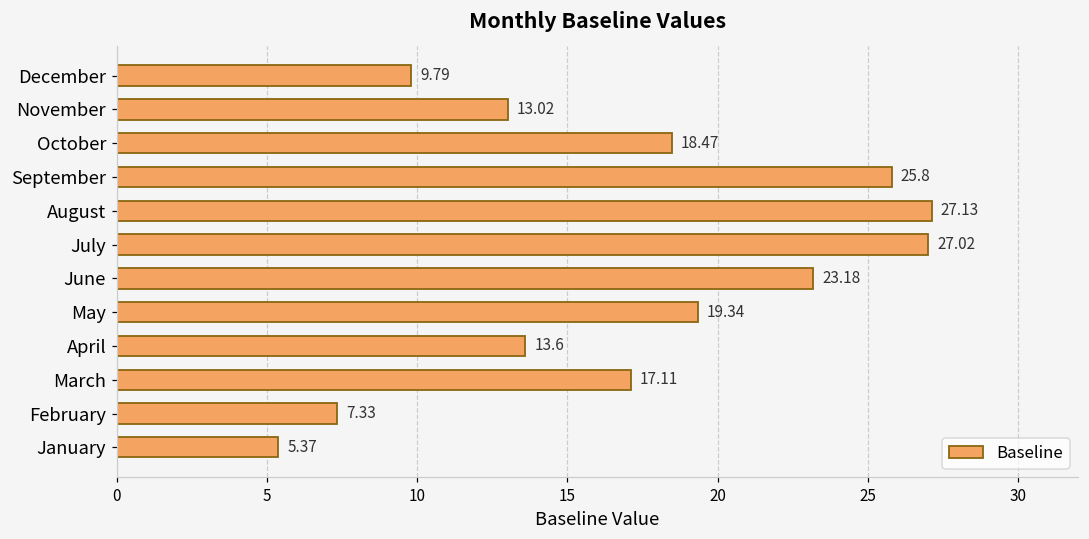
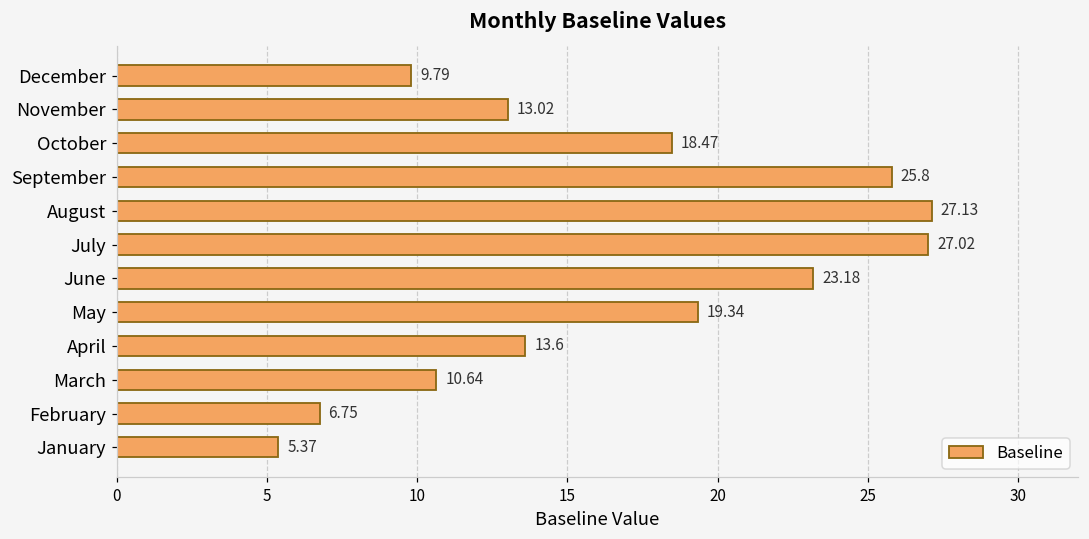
  {
    "December": 9.79,
    "November": 13.02,
    "October": 18.47,
    "September": 25.8,
    "August": 27.13,
    "July": 27.02,
    "June": 23.18,
    "May": 19.34,
    "April": 13.6,
-   "March": 17.11,
-   "February": 7.33,
+   "March": 10.64,
+   "February": 6.75,
    "January": 5.37
  }
